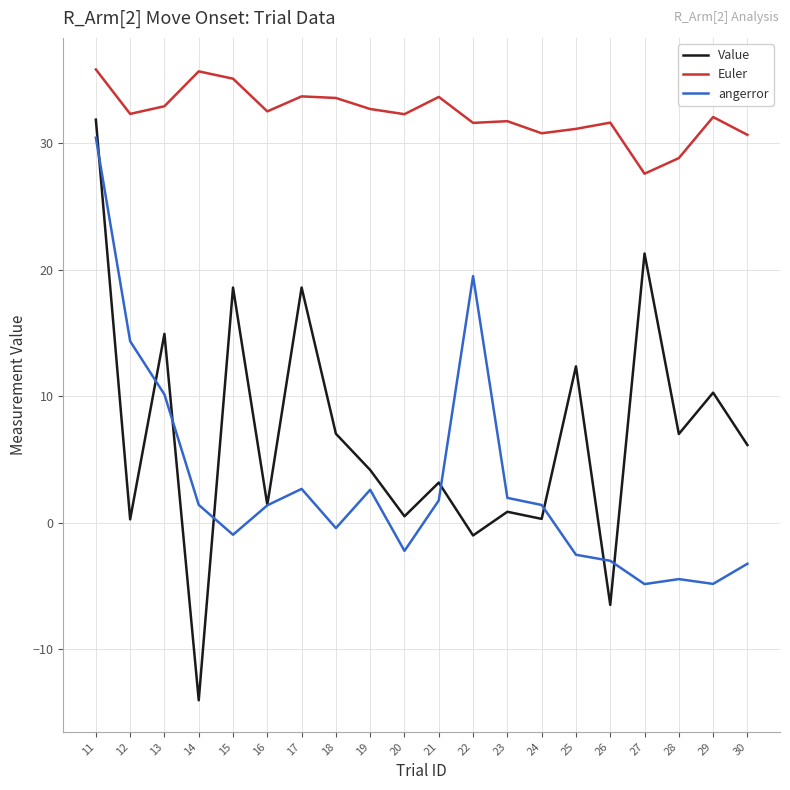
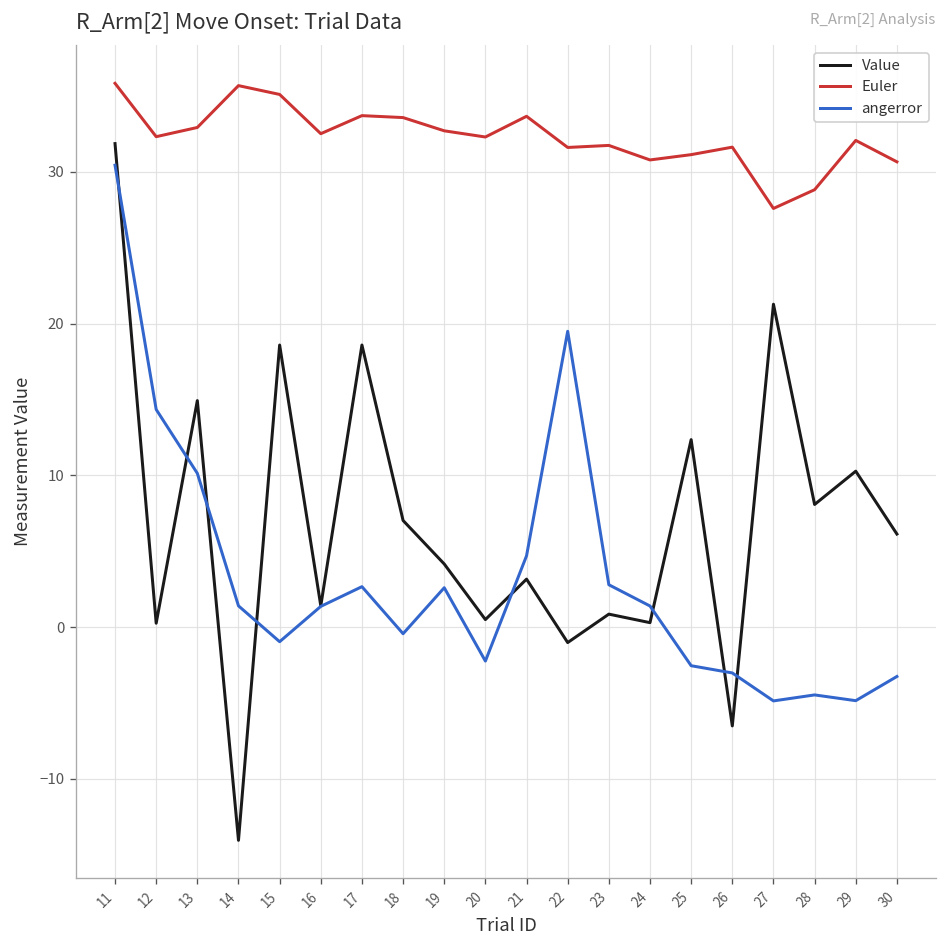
  {
    "Value": {
      "11": 31.9,
      "12": 0.3,
      "13": 14.9,
      "14": -14.1,
      "15": 18.6,
      "17": 18.6,
      "18": 7.0,
      "19": 4.2,
      "20": 0.5,
      "21": 3.2,
      "22": -1.0,
      "23": 0.9,
      "24": 0.3,
      "25": 12.4,
      "26": -6.5,
      "27": 21.3,
-     "28": 7.0,
+     "28": 8.1,
      "29": 10.3,
      "30": 6.1
    },
    "Euler": {
      "11": 35.8,
      "12": 32.3,
      "13": 32.9,
      "14": 35.7,
      "15": 35.1,
      "16": 32.5,
      "17": 33.7,
      "18": 33.6,
      "19": 32.7,
      "20": 32.3,
      "21": 33.7,
      "22": 31.6,
      "23": 31.8,
      "24": 30.8,
      "25": 31.1,
      "26": 31.6,
      "27": 27.6,
      "28": 28.8,
      "29": 32.1,
      "30": 30.7
    },
    "angerror": {
      "11": 30.4,
      "12": 14.3,
      "13": 10.1,
      "14": 1.4,
      "15": -1.0,
      "17": 2.7,
      "18": -0.4,
      "19": 2.6,
      "20": -2.2,
-     "21": 1.8,
+     "21": 4.7,
      "22": 19.5,
-     "23": 2.0,
+     "23": 2.8,
      "24": 1.4,
      "25": -2.5,
      "26": -3.0,
      "27": -4.9,
      "28": -4.5,
      "29": -4.9,
      "30": -3.3
    }
  }
